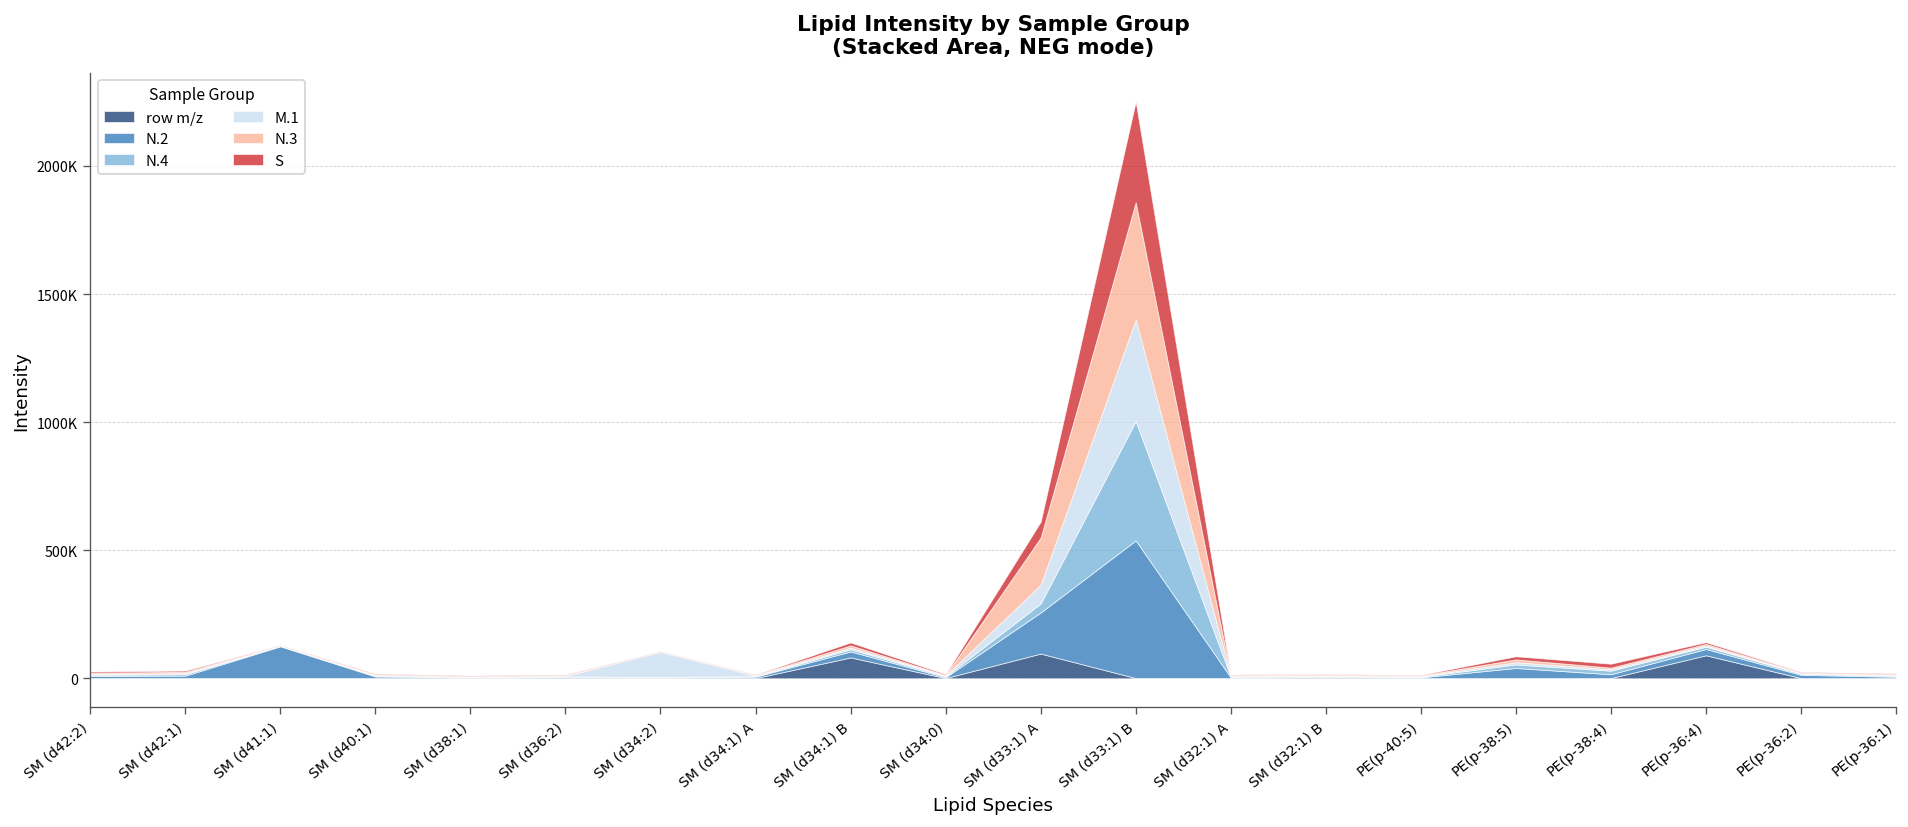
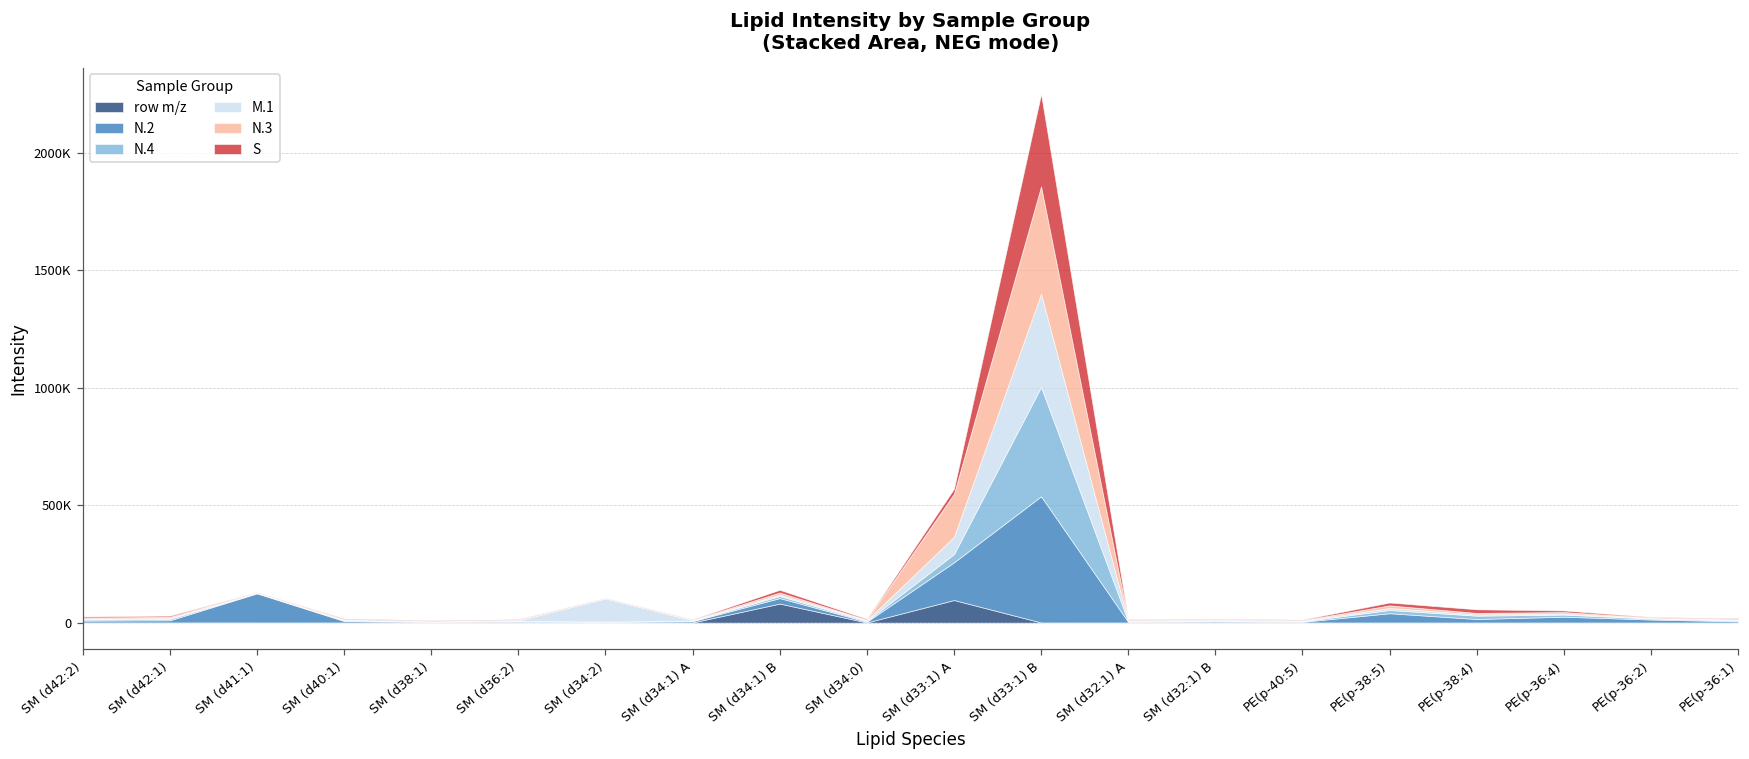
  {
    "row m/z": {
      "SM (d34:1) B": 80000,
      "SM (d33:1) A": 100000,
-     "PE(p-36:4)": 90000
+     "PE(p-36:4)": 0
    },
    "N.2": {
      "SM (d33:1) A": 160000,
      "SM (d33:1) B": 540000,
      "PE(p-38:5)": 40000,
      "PE(p-38:4)": 10000
    },
    "N.4": {
      "SM (d33:1) A": 40000,
      "SM (d33:1) B": 470000
    },
    "M.1": {
      "SM (d33:1) A": 70000,
      "SM (d33:1) B": 400000
    },
    "N.3": {
      "SM (d33:1) A": 180000,
      "SM (d33:1) B": 460000
    },
    "S": {
-     "SM (d33:1) A": 60000,
+     "SM (d33:1) A": 20000,
      "SM (d33:1) B": 390000,
      "PE(p-38:5)": 10000,
      "PE(p-38:4)": 20000
    }
  }
